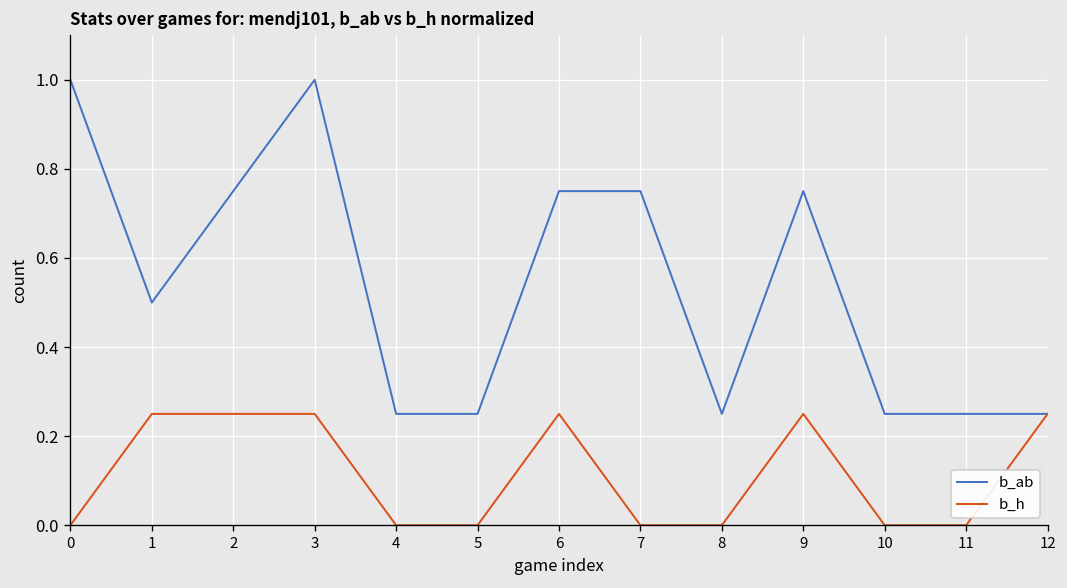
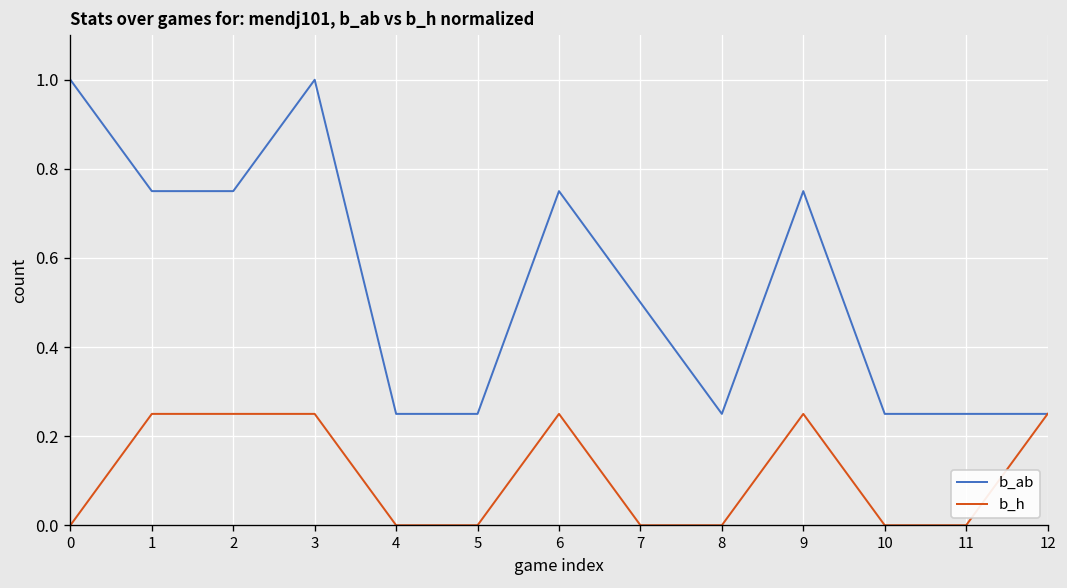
  {
    "b_ab": {
      "0": 1.00,
-     "1": 0.50,
+     "1": 0.75,
      "2": 0.75,
      "3": 1.00,
      "4": 0.25,
      "5": 0.25,
      "6": 0.75,
-     "7": 0.75,
+     "7": 0.50,
      "8": 0.25,
      "9": 0.75,
      "10": 0.25,
      "11": 0.25
    },
    "b_h": {
      "0": 0.00,
      "1": 0.25,
      "2": 0.25,
      "3": 0.25,
      "4": 0.00,
      "5": 0.00,
      "6": 0.25,
      "7": 0.00,
      "8": 0.00,
      "9": 0.25,
      "10": 0.00,
      "11": 0.00
    }
  }
